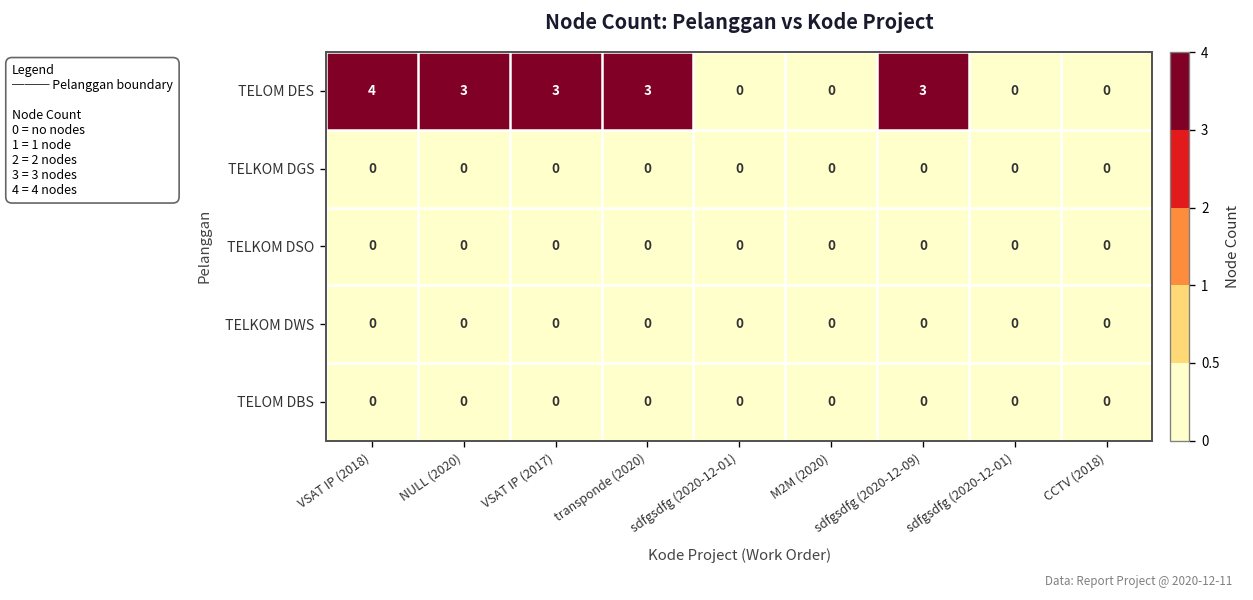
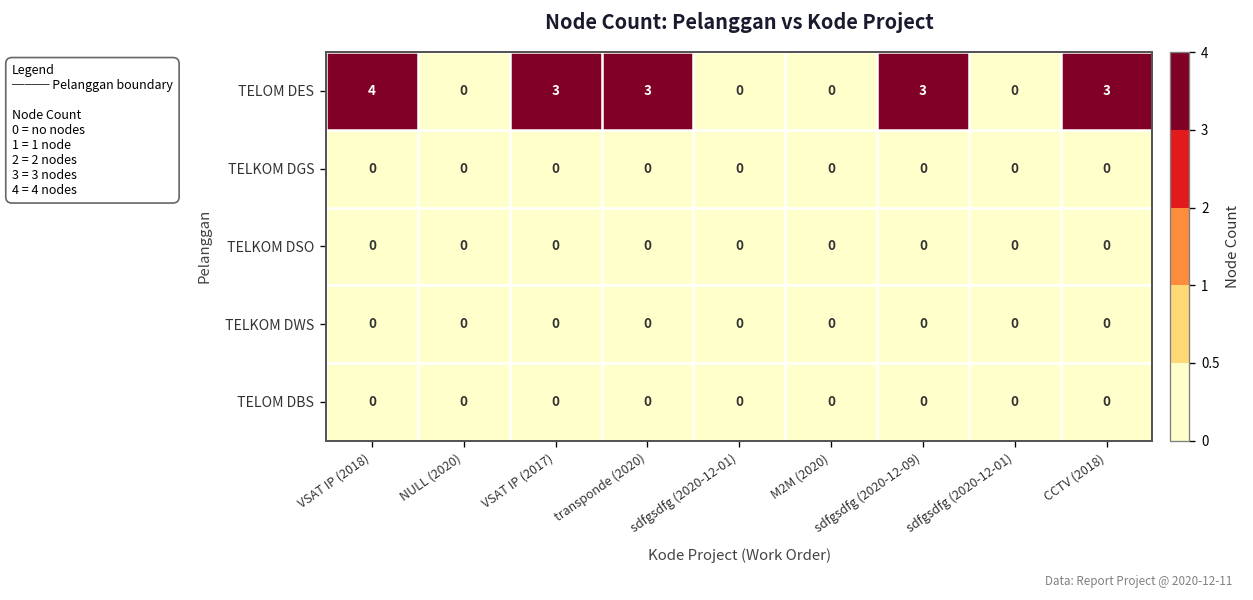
  {
    "TELOM DES": {
      "VSAT IP (2018)": 4,
-     "NULL (2020)": 3,
+     "NULL (2020)": 0,
      "VSAT IP (2017)": 3,
      "transponde (2020)": 3,
      "M2M (2020)": 0,
      "sdfgsdfg (2020-12-09)": 3,
-     "CCTV (2018)": 0
+     "CCTV (2018)": 3
    },
    "TELKOM DGS": {
      "VSAT IP (2018)": 0,
      "NULL (2020)": 0,
      "VSAT IP (2017)": 0,
      "transponde (2020)": 0,
      "M2M (2020)": 0,
      "sdfgsdfg (2020-12-09)": 0,
      "CCTV (2018)": 0
    },
    "TELKOM DSO": {
      "VSAT IP (2018)": 0,
      "NULL (2020)": 0,
      "VSAT IP (2017)": 0,
      "transponde (2020)": 0,
      "M2M (2020)": 0,
      "sdfgsdfg (2020-12-09)": 0,
      "CCTV (2018)": 0
    },
    "TELKOM DWS": {
      "VSAT IP (2018)": 0,
      "NULL (2020)": 0,
      "VSAT IP (2017)": 0,
      "transponde (2020)": 0,
      "M2M (2020)": 0,
      "sdfgsdfg (2020-12-09)": 0,
      "CCTV (2018)": 0
    },
    "TELOM DBS": {
      "VSAT IP (2018)": 0,
      "NULL (2020)": 0,
      "VSAT IP (2017)": 0,
      "transponde (2020)": 0,
      "M2M (2020)": 0,
      "sdfgsdfg (2020-12-09)": 0,
      "CCTV (2018)": 0
    }
  }
